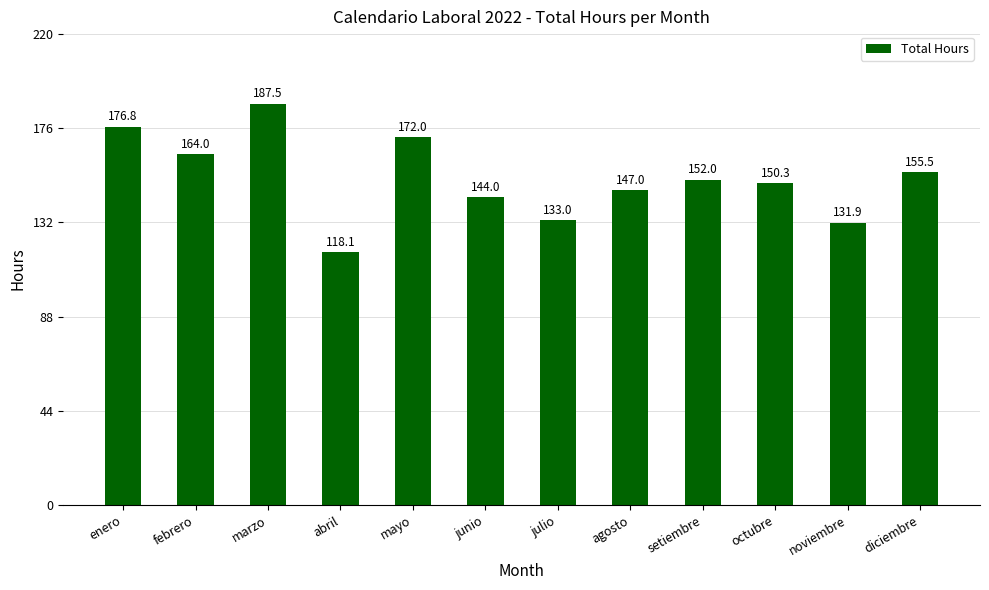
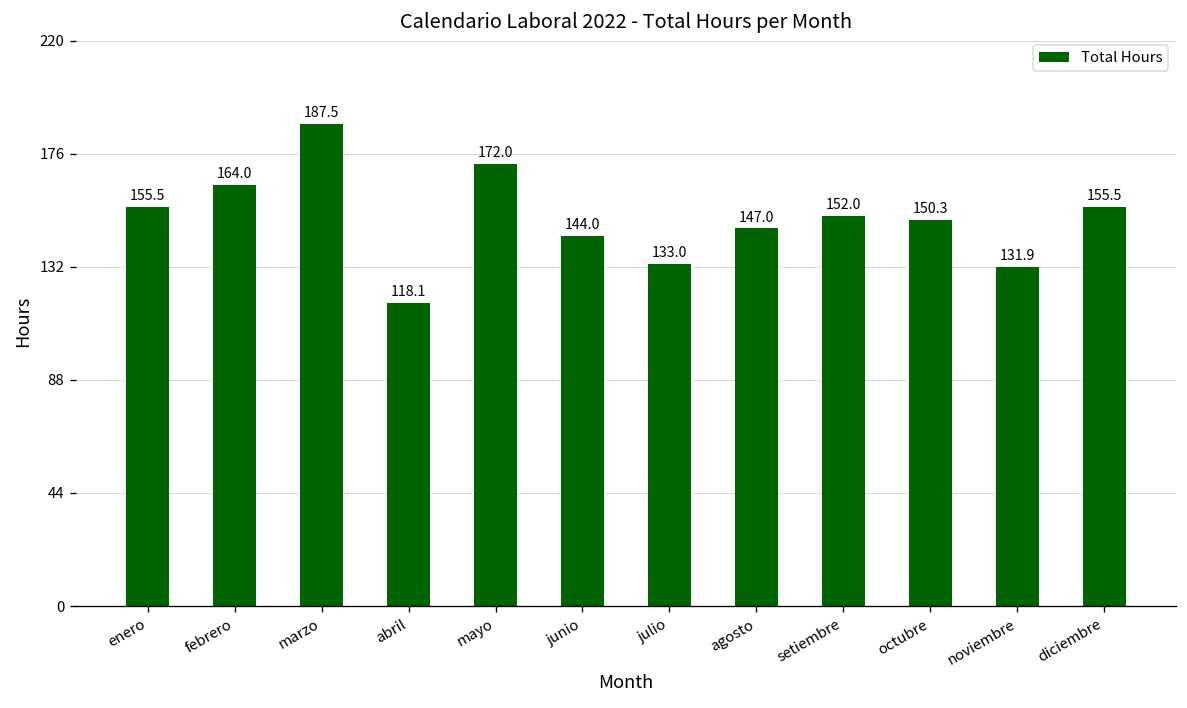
  {
-   "enero": 176.8,
+   "enero": 155.5,
    "febrero": 164.0,
    "marzo": 187.5,
    "abril": 118.1,
    "mayo": 172.0,
    "junio": 144.0,
    "julio": 133.0,
    "agosto": 147.0,
    "setiembre": 152.0,
    "octubre": 150.3,
    "noviembre": 131.9,
    "diciembre": 155.5
  }
